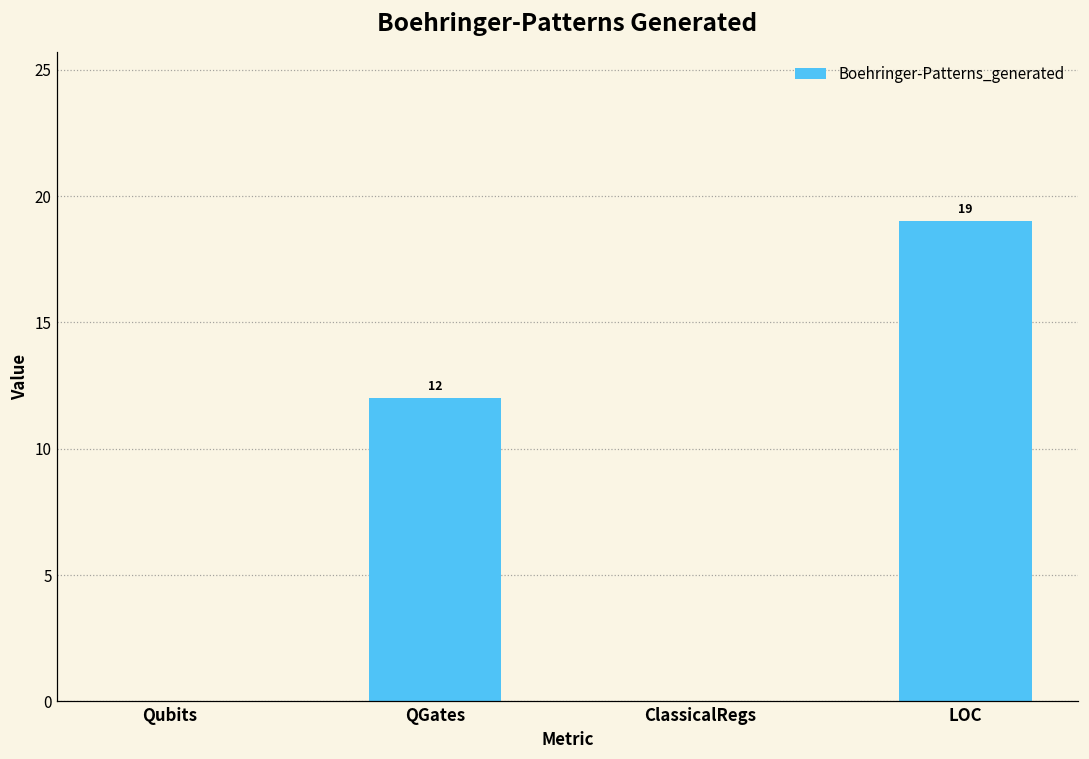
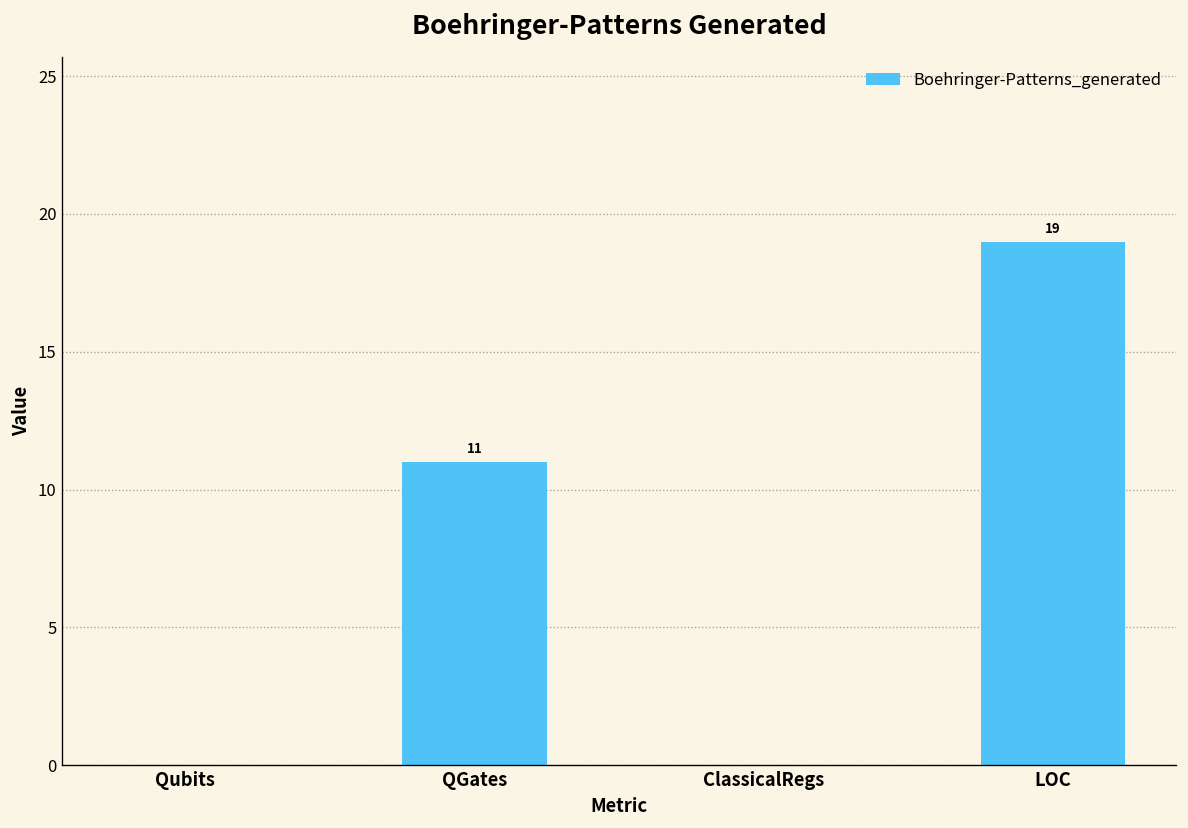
  {
-   "QGates": 12,
+   "QGates": 11,
    "LOC": 19
  }
